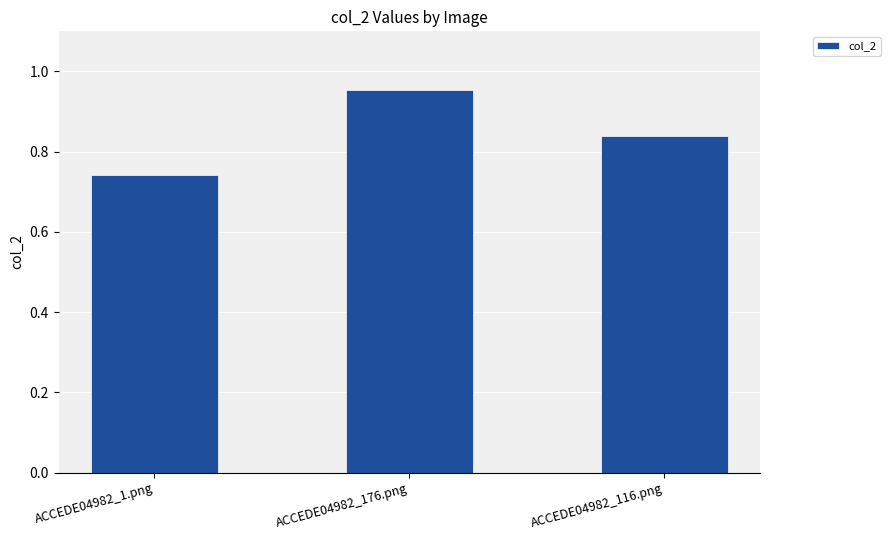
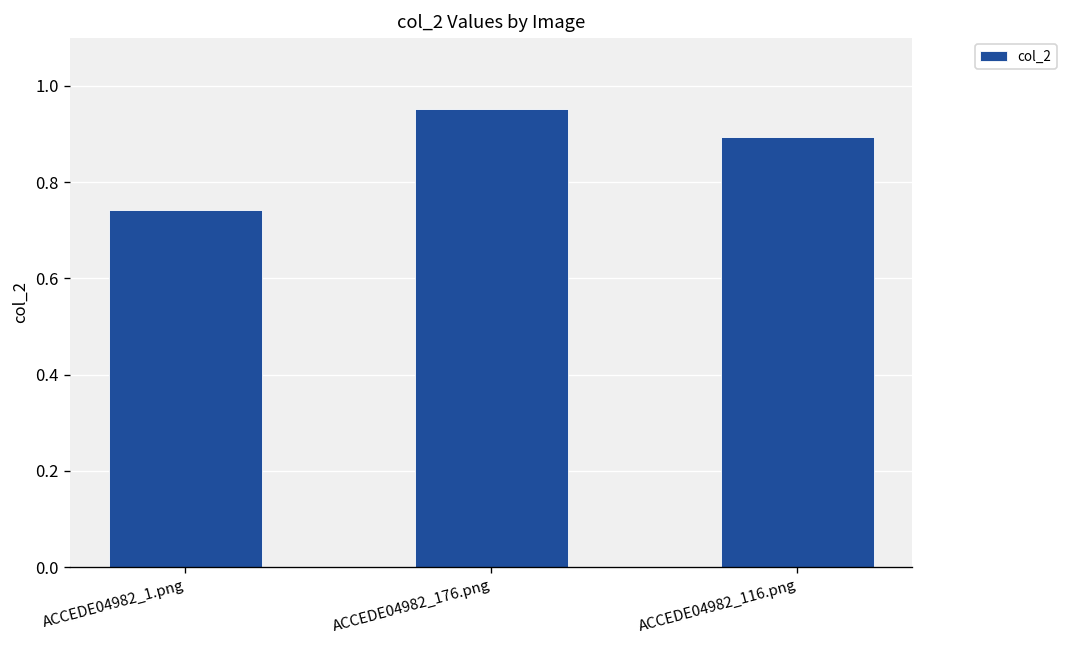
  {
    "ACCEDE04982_1.png": 0.74,
    "ACCEDE04982_176.png": 0.95,
-   "ACCEDE04982_116.png": 0.84
+   "ACCEDE04982_116.png": 0.89
  }
